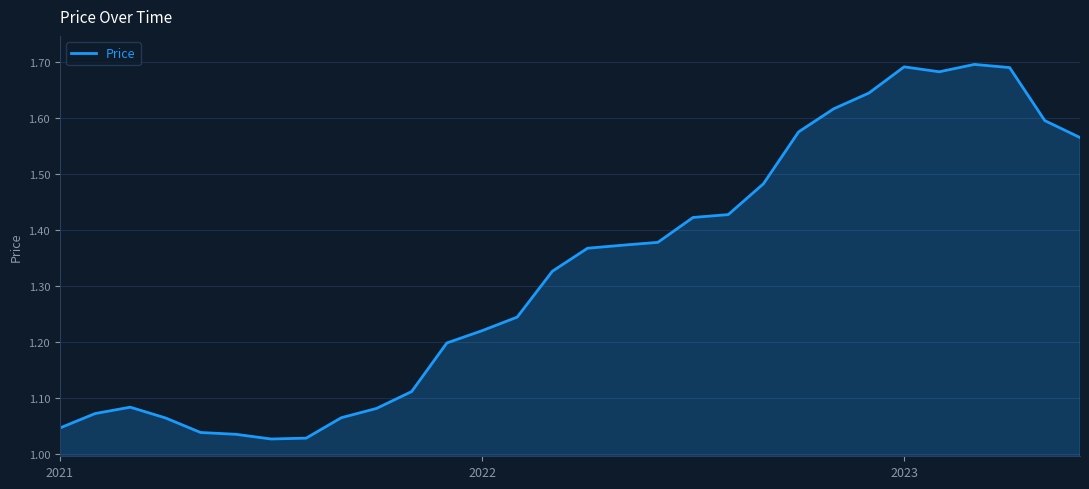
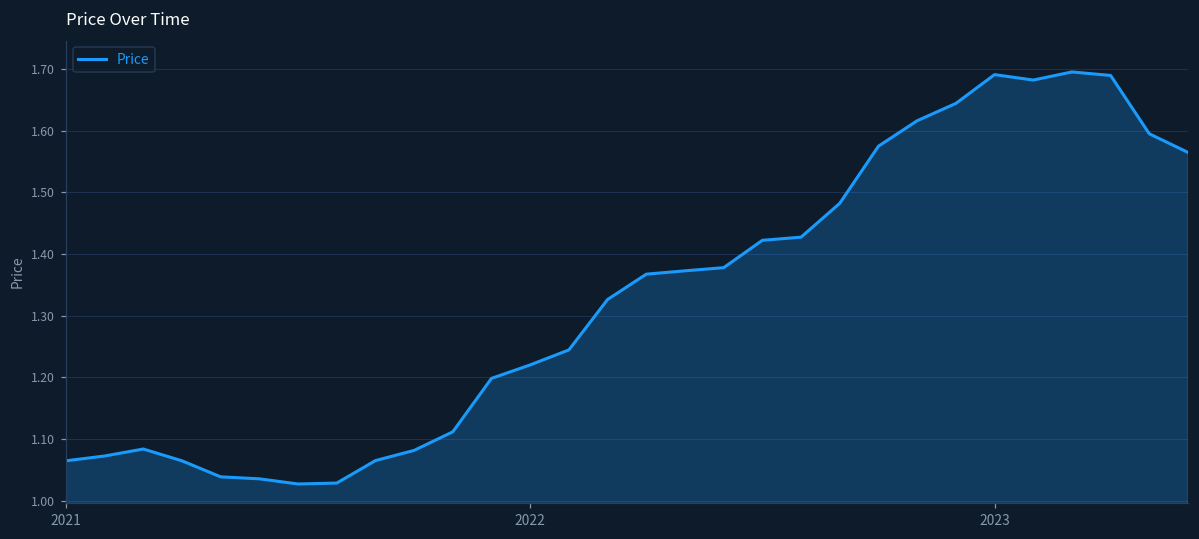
  {
-   "2021": 1.05,
+   "2021": 1.06,
    "2022": 1.22,
    "2023": 1.69
  }
